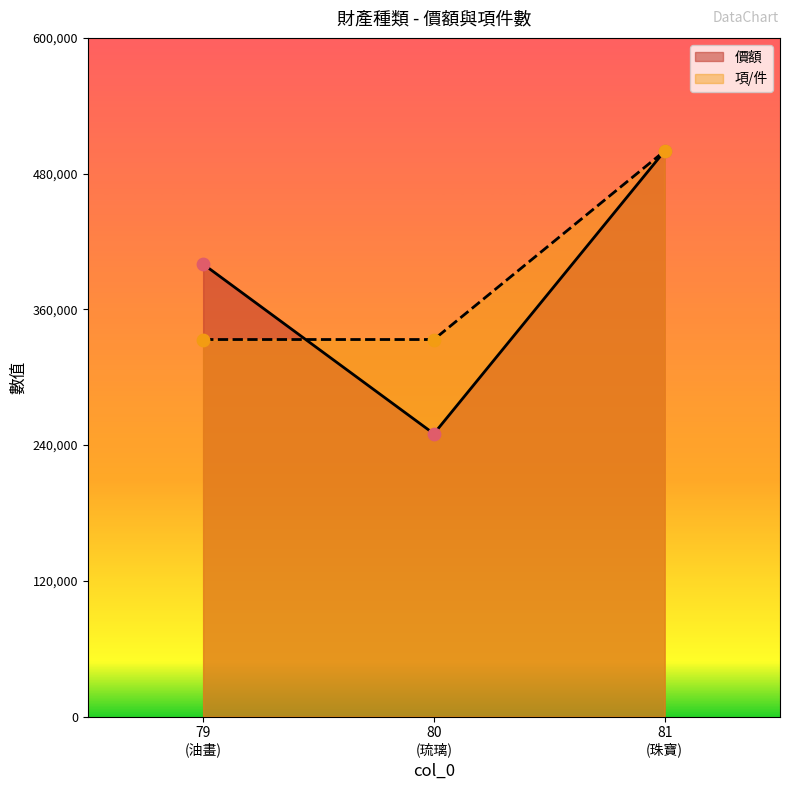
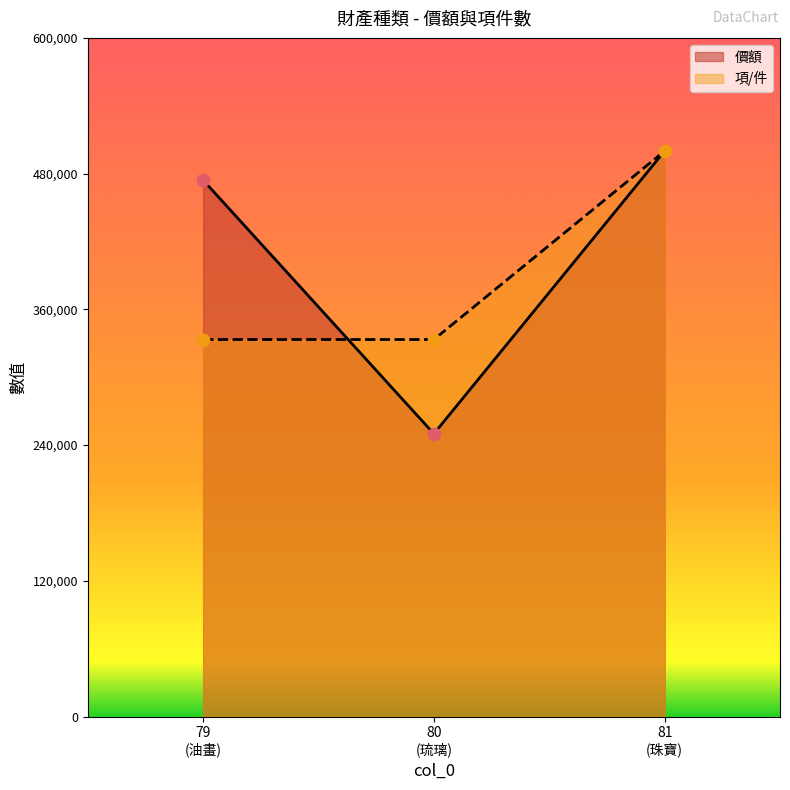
  {
    "價額": {
-     "79 (油畫)": "400,000",
+     "79 (油畫)": "474,000",
      "80 (琉璃)": "250,000"
    },
    "項/件": {
      "79 (油畫)": "333,000",
      "80 (琉璃)": "333,000"
    }
  }
